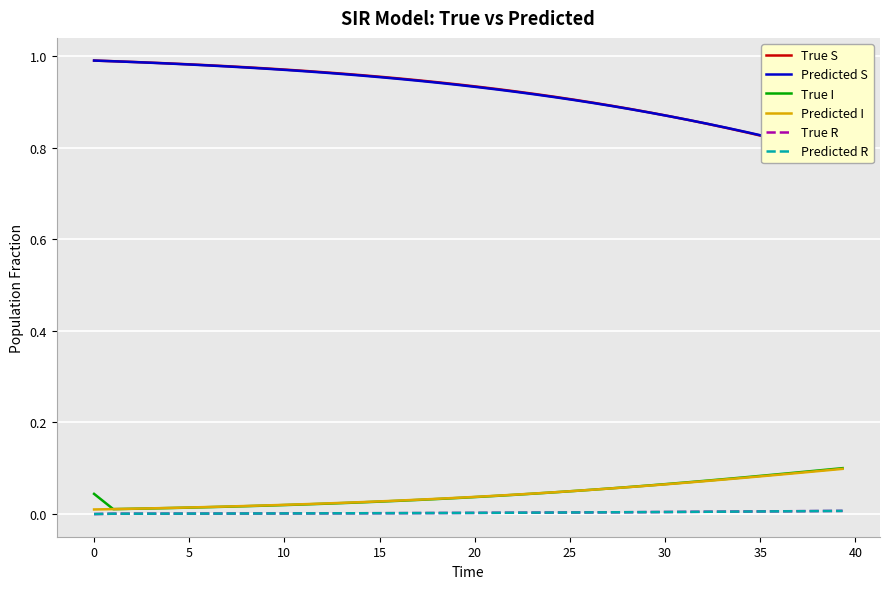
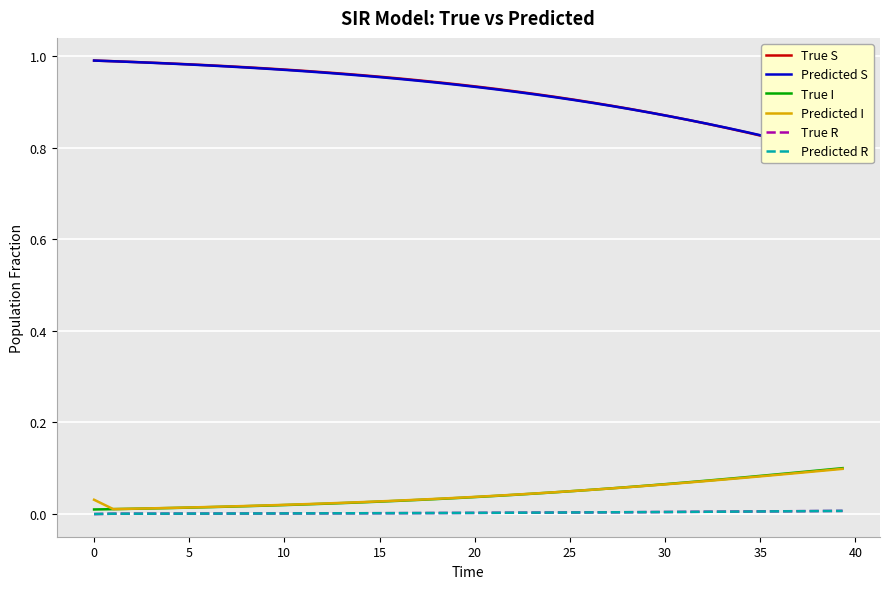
  {
    "True I": {
-     "0": 0.04
+     "0": 0.01
    },
    "Predicted I": {
-     "0": 0.01
+     "0": 0.03
    },
    "Predicted R": {
      "0": 0.00
    }
  }
